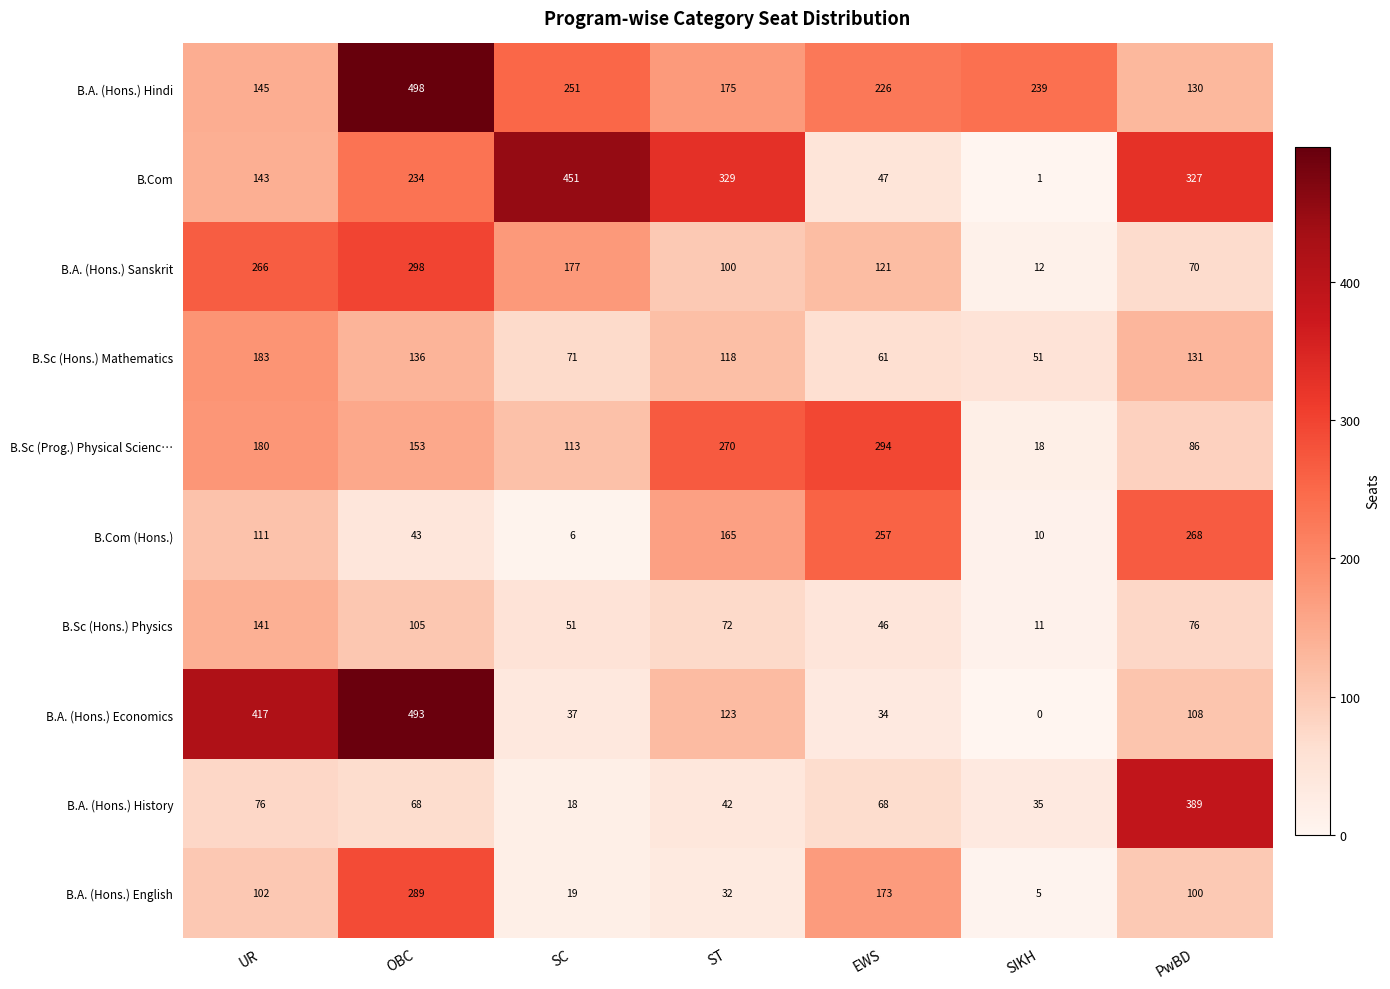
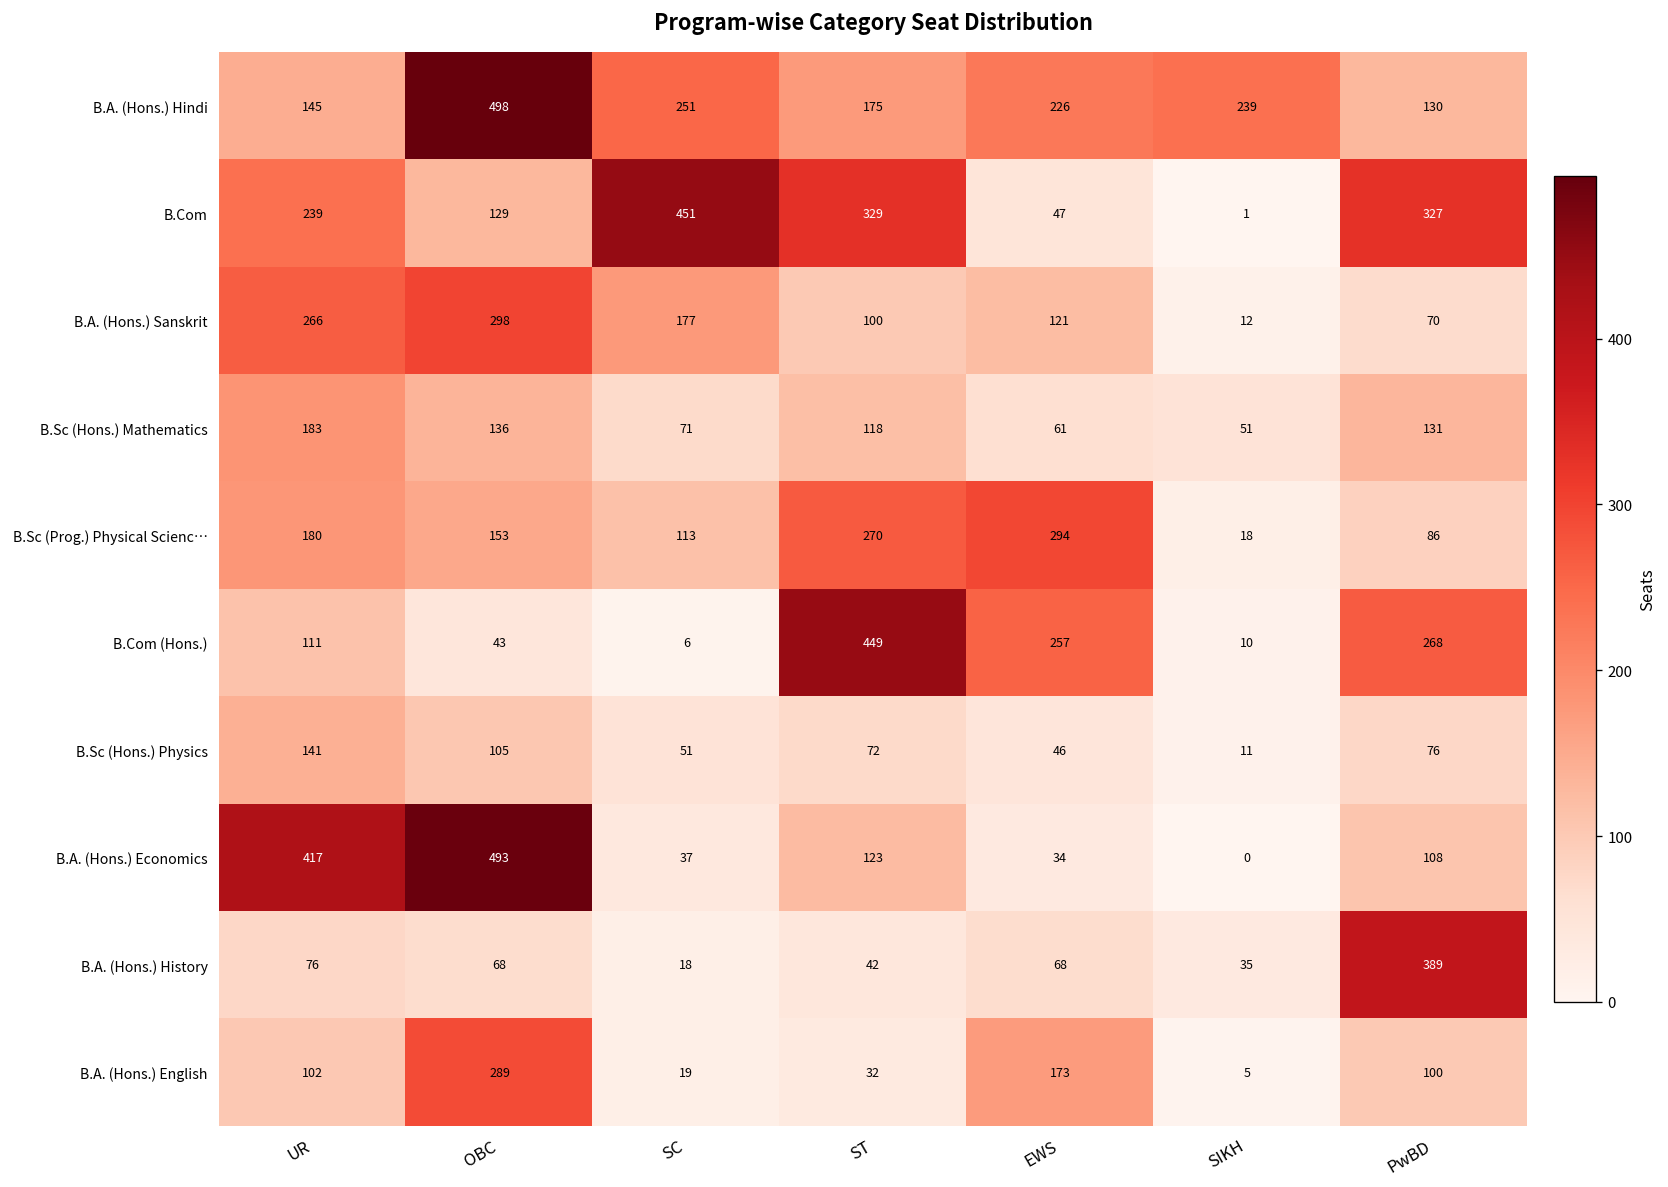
  {
    "B.A. (Hons.) Hindi": {
      "UR": 145,
      "OBC": 498,
      "SC": 251,
      "ST": 175,
      "EWS": 226,
      "SIKH": 239,
      "PwBD": 130
    },
    "B.Com": {
-     "UR": 143,
-     "OBC": 234,
+     "UR": 239,
+     "OBC": 129,
      "SC": 451,
      "ST": 329,
      "EWS": 47,
      "SIKH": 1,
      "PwBD": 327
    },
    "B.A. (Hons.) Sanskrit": {
      "UR": 266,
      "OBC": 298,
      "SC": 177,
      "ST": 100,
      "EWS": 121,
      "SIKH": 12,
      "PwBD": 70
    },
    "B.Sc (Hons.) Mathematics": {
      "UR": 183,
      "OBC": 136,
      "SC": 71,
      "ST": 118,
      "EWS": 61,
      "SIKH": 51,
      "PwBD": 131
    },
    "B.Sc (Prog.) Physical Scienc…": {
      "UR": 180,
      "OBC": 153,
      "SC": 113,
      "ST": 270,
      "EWS": 294,
      "SIKH": 18,
      "PwBD": 86
    },
    "B.Com (Hons.)": {
      "UR": 111,
      "OBC": 43,
      "SC": 6,
-     "ST": 165,
+     "ST": 449,
      "EWS": 257,
      "SIKH": 10,
      "PwBD": 268
    },
    "B.Sc (Hons.) Physics": {
      "UR": 141,
      "OBC": 105,
      "SC": 51,
      "ST": 72,
      "EWS": 46,
      "SIKH": 11,
      "PwBD": 76
    },
    "B.A. (Hons.) Economics": {
      "UR": 417,
      "OBC": 493,
      "SC": 37,
      "ST": 123,
      "EWS": 34,
      "SIKH": 0,
      "PwBD": 108
    },
    "B.A. (Hons.) History": {
      "UR": 76,
      "OBC": 68,
      "SC": 18,
      "ST": 42,
      "EWS": 68,
      "SIKH": 35,
      "PwBD": 389
    },
    "B.A. (Hons.) English": {
      "UR": 102,
      "OBC": 289,
      "SC": 19,
      "ST": 32,
      "EWS": 173,
      "SIKH": 5,
      "PwBD": 100
    }
  }
